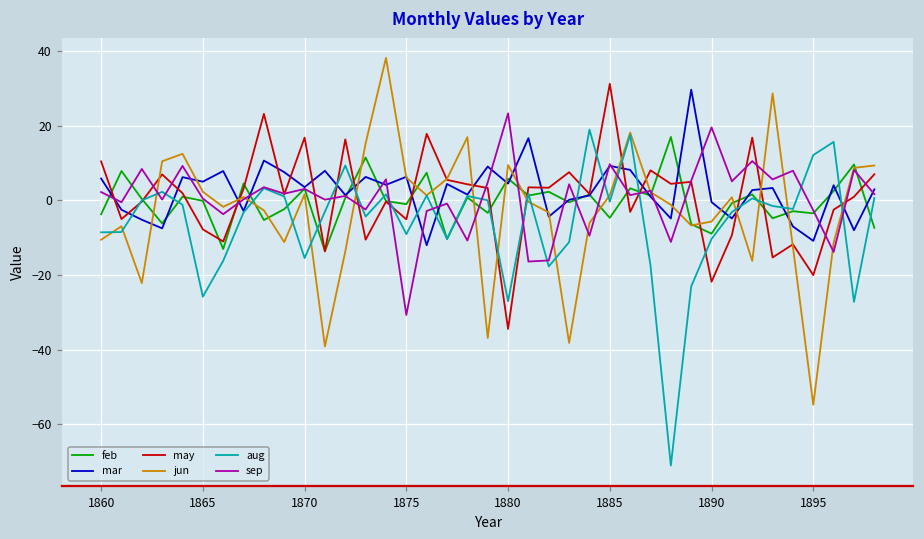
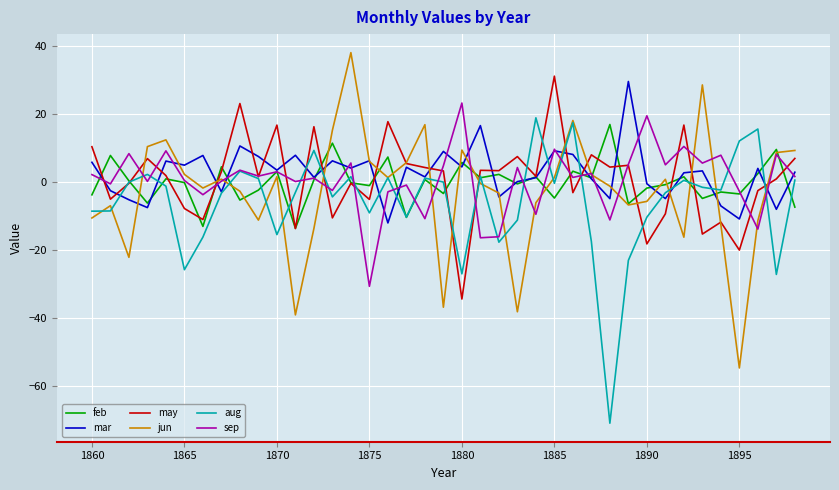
  {
    "feb": {
      "1860": -4,
      "1875": -1,
      "1880": 6,
      "1885": -5,
-     "1890": -9,
+     "1890": -2,
      "1895": -3
    },
    "mar": {
      "1860": 6,
      "1865": 5,
      "1880": 5,
      "1890": 0,
      "1895": -11
    },
    "may": {
      "1860": 10,
      "1865": -8,
      "1870": 17,
      "1875": -5,
      "1880": -34,
      "1885": 31,
-     "1890": -22,
+     "1890": -18,
      "1895": -20
    },
    "jun": {
      "1860": -11,
      "1865": 2,
      "1870": 2,
      "1880": 9,
      "1885": 1,
      "1890": -6,
      "1895": -55
    },
    "aug": {
      "1860": -9,
      "1865": -26,
      "1870": -15,
      "1875": -9,
      "1880": -27,
      "1885": 0,
      "1890": -10,
      "1895": 12
    },
    "sep": {
      "1860": 2,
      "1875": -31,
      "1880": 23,
      "1890": 20,
      "1895": -3
    }
  }
